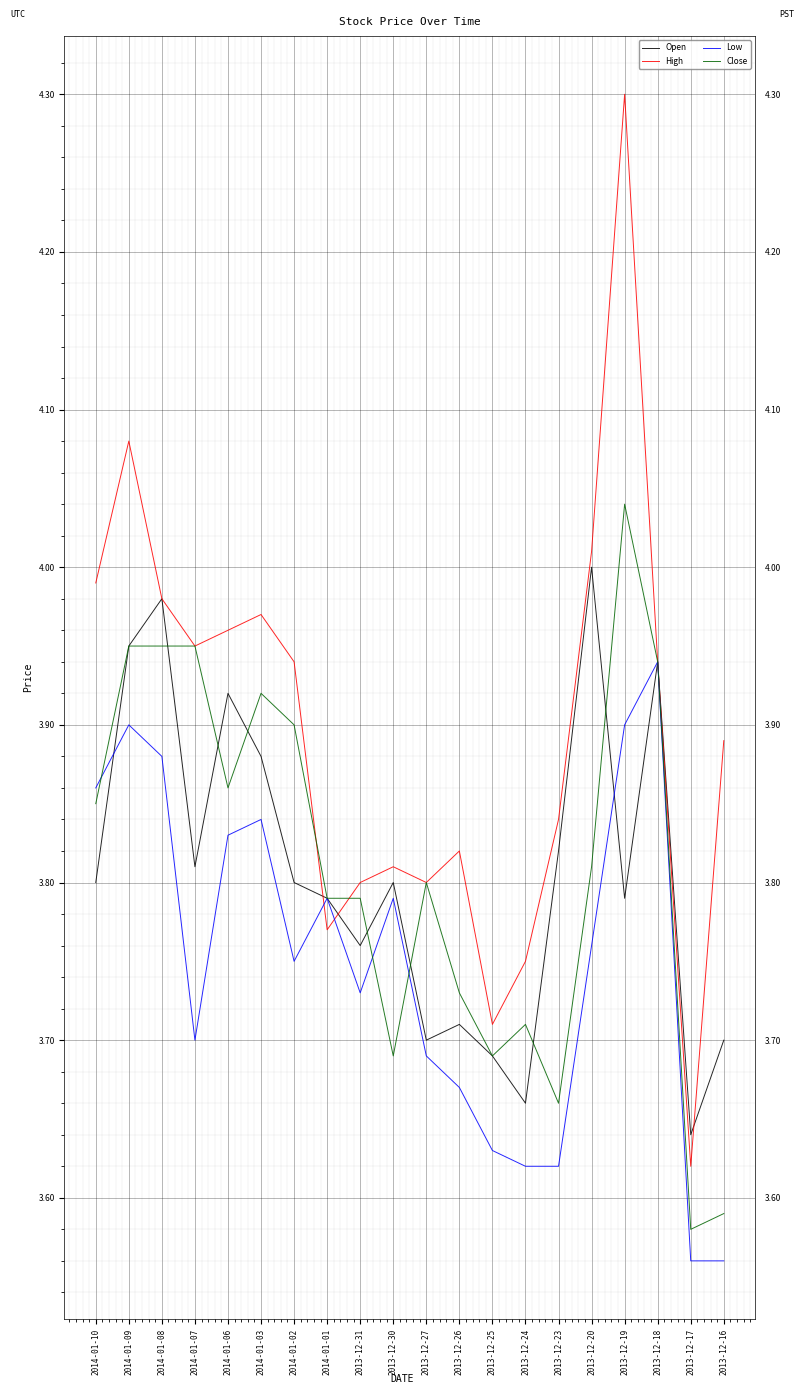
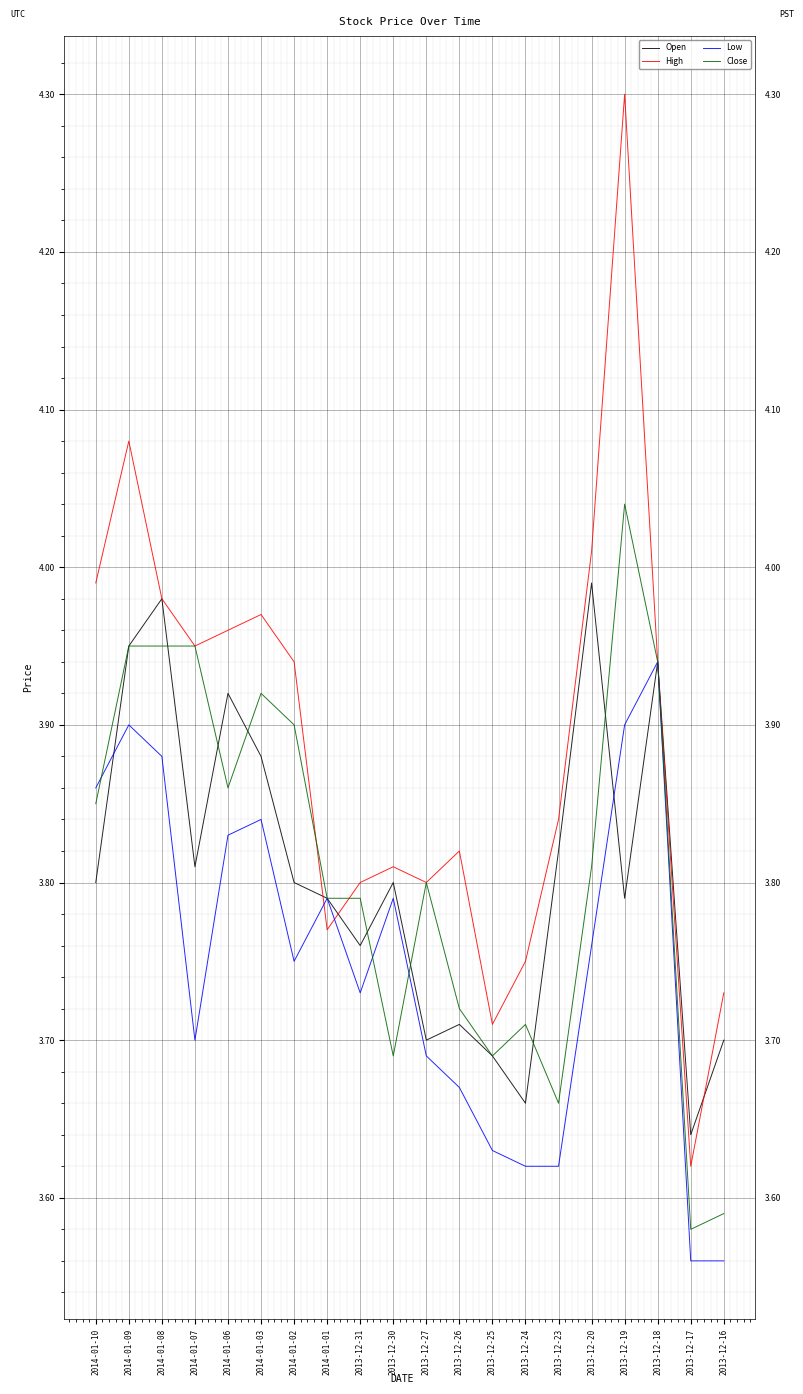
  {
    "Open": {
      "2014-01-10": 3.80,
      "2014-01-07": 3.81,
      "2014-01-06": 3.92,
      "2014-01-03": 3.88,
      "2014-01-02": 3.80,
      "2013-12-31": 3.76,
      "2013-12-30": 3.80,
      "2013-12-27": 3.70,
      "2013-12-26": 3.71,
      "2013-12-24": 3.66,
      "2013-12-23": 3.82,
-     "2013-12-20": 4.00,
+     "2013-12-20": 3.99,
      "2013-12-19": 3.79,
      "2013-12-17": 3.64,
      "2013-12-16": 3.70
    },
    "High": {
      "2014-01-10": 3.99,
      "2014-01-09": 4.08,
      "2014-01-06": 3.96,
      "2014-01-03": 3.97,
      "2014-01-02": 3.94,
      "2014-01-01": 3.77,
      "2013-12-31": 3.80,
      "2013-12-30": 3.81,
      "2013-12-26": 3.82,
      "2013-12-25": 3.71,
      "2013-12-24": 3.75,
      "2013-12-23": 3.84,
      "2013-12-20": 4.01,
      "2013-12-19": 4.30,
      "2013-12-17": 3.62,
-     "2013-12-16": 3.89
+     "2013-12-16": 3.73
    },
    "Low": {
      "2014-01-10": 3.86,
      "2014-01-09": 3.90,
      "2014-01-08": 3.88,
      "2014-01-07": 3.70,
      "2014-01-06": 3.83,
      "2014-01-03": 3.84,
      "2014-01-02": 3.75,
      "2013-12-31": 3.73,
      "2013-12-30": 3.79,
      "2013-12-27": 3.69,
      "2013-12-26": 3.67,
      "2013-12-25": 3.63,
      "2013-12-24": 3.62,
      "2013-12-23": 3.62,
      "2013-12-20": 3.76,
      "2013-12-19": 3.90,
      "2013-12-17": 3.56,
      "2013-12-16": 3.56
    },
    "Close": {
      "2014-01-10": 3.85,
      "2014-01-08": 3.95,
      "2014-01-06": 3.86,
      "2014-01-03": 3.92,
      "2014-01-02": 3.90,
      "2013-12-31": 3.79,
      "2013-12-30": 3.69,
-     "2013-12-26": 3.73,
+     "2013-12-26": 3.72,
      "2013-12-24": 3.71,
      "2013-12-23": 3.66,
      "2013-12-20": 3.81,
      "2013-12-19": 4.04,
      "2013-12-17": 3.58,
      "2013-12-16": 3.59
    }
  }
